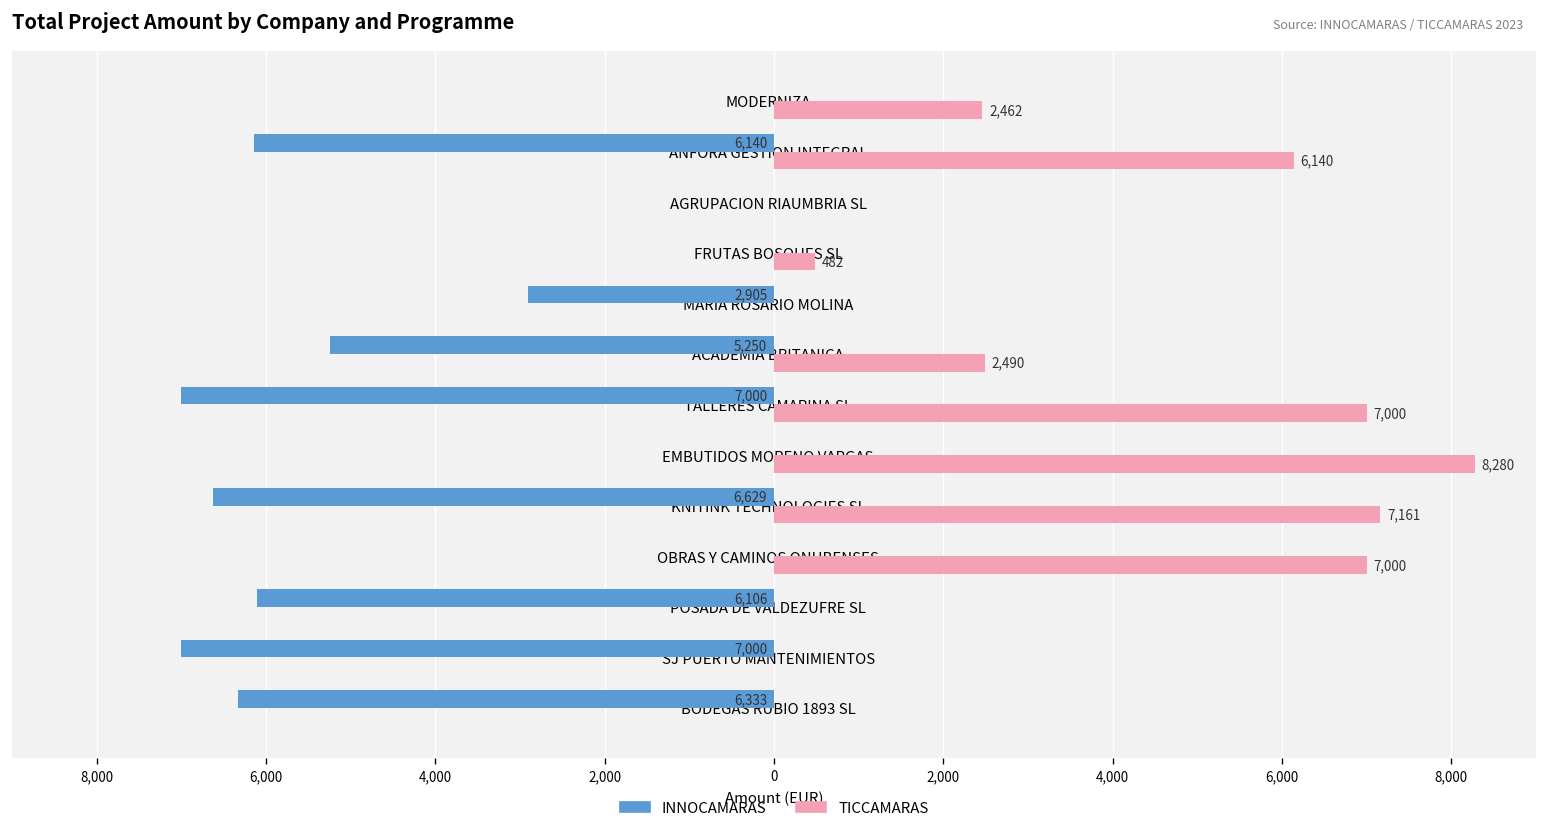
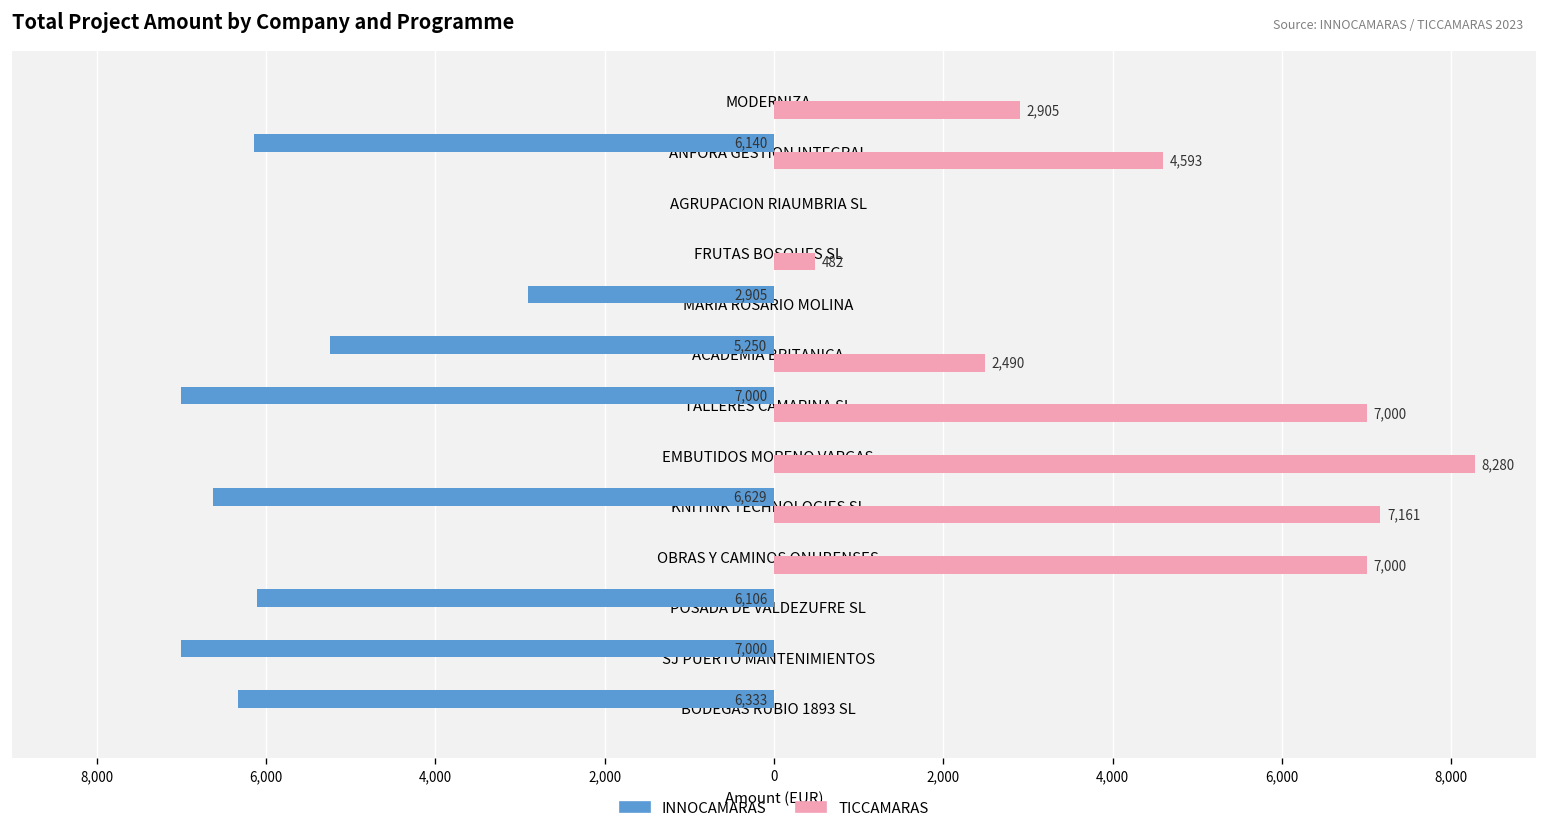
  {
    "TICCAMARAS": {
-     "MODERNIZA": "2,462",
-     "ANFORA GESTION INTEGRAL": "6,140",
+     "MODERNIZA": "2,905",
+     "ANFORA GESTION INTEGRAL": "4,593",
      "FRUTAS BOSQUES SL": "482",
      "ACADEMIA BRITANICA": "2,490",
      "TALLERES CAMARINA SL": "7,000",
      "EMBUTIDOS MORENO VARGAS": "8,280",
      "KNITINK TECHNOLOGIES SL": "7,161",
      "OBRAS Y CAMINOS ONUBENSES": "7,000"
    }
  }
